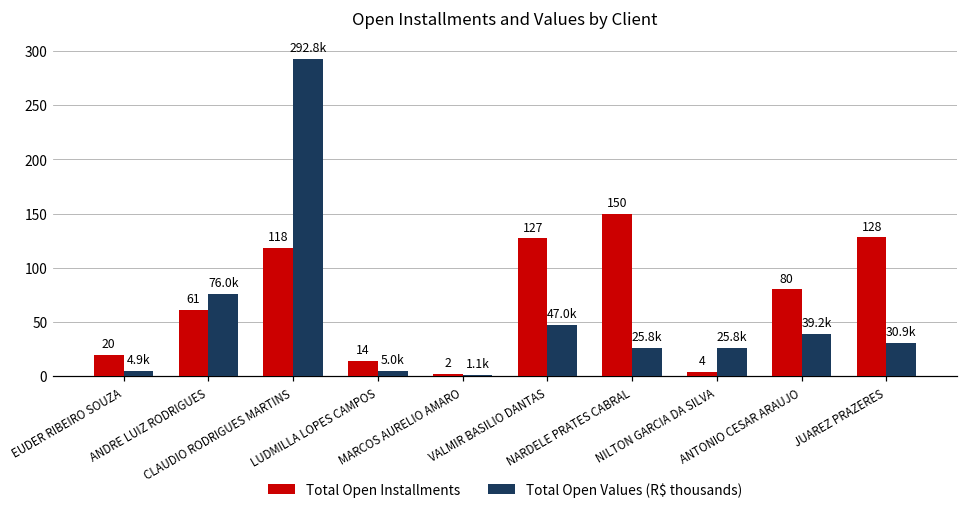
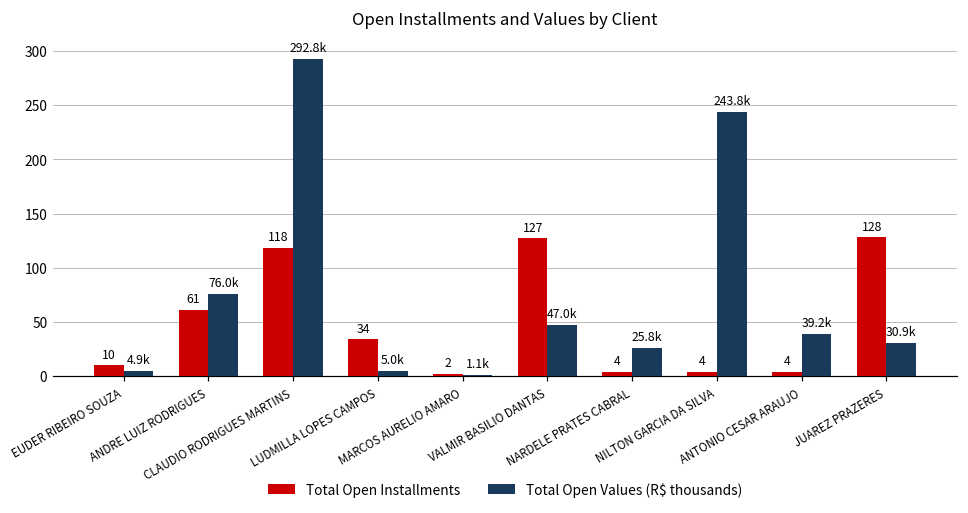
  {
    "Total Open Installments": {
-     "EUDER RIBEIRO SOUZA": "20",
+     "EUDER RIBEIRO SOUZA": "10",
      "ANDRE LUIZ RODRIGUES": "61",
      "CLAUDIO RODRIGUES MARTINS": "118",
-     "LUDMILLA LOPES CAMPOS": "14",
+     "LUDMILLA LOPES CAMPOS": "34",
      "MARCOS AURELIO AMARO": "2",
      "VALMIR BASILIO DANTAS": "127",
-     "NARDELE PRATES CABRAL": "150",
+     "NARDELE PRATES CABRAL": "4",
      "NILTON GARCIA DA SILVA": "4",
-     "ANTONIO CESAR ARAUJO": "80",
+     "ANTONIO CESAR ARAUJO": "4",
      "JUAREZ PRAZERES": "128"
    },
    "Total Open Values (R$ thousands)": {
      "EUDER RIBEIRO SOUZA": "4.9k",
      "ANDRE LUIZ RODRIGUES": "76.0k",
      "CLAUDIO RODRIGUES MARTINS": "292.8k",
      "LUDMILLA LOPES CAMPOS": "5.0k",
      "MARCOS AURELIO AMARO": "1.1k",
      "VALMIR BASILIO DANTAS": "47.0k",
      "NARDELE PRATES CABRAL": "25.8k",
-     "NILTON GARCIA DA SILVA": "25.8k",
+     "NILTON GARCIA DA SILVA": "243.8k",
      "ANTONIO CESAR ARAUJO": "39.2k",
      "JUAREZ PRAZERES": "30.9k"
    }
  }
